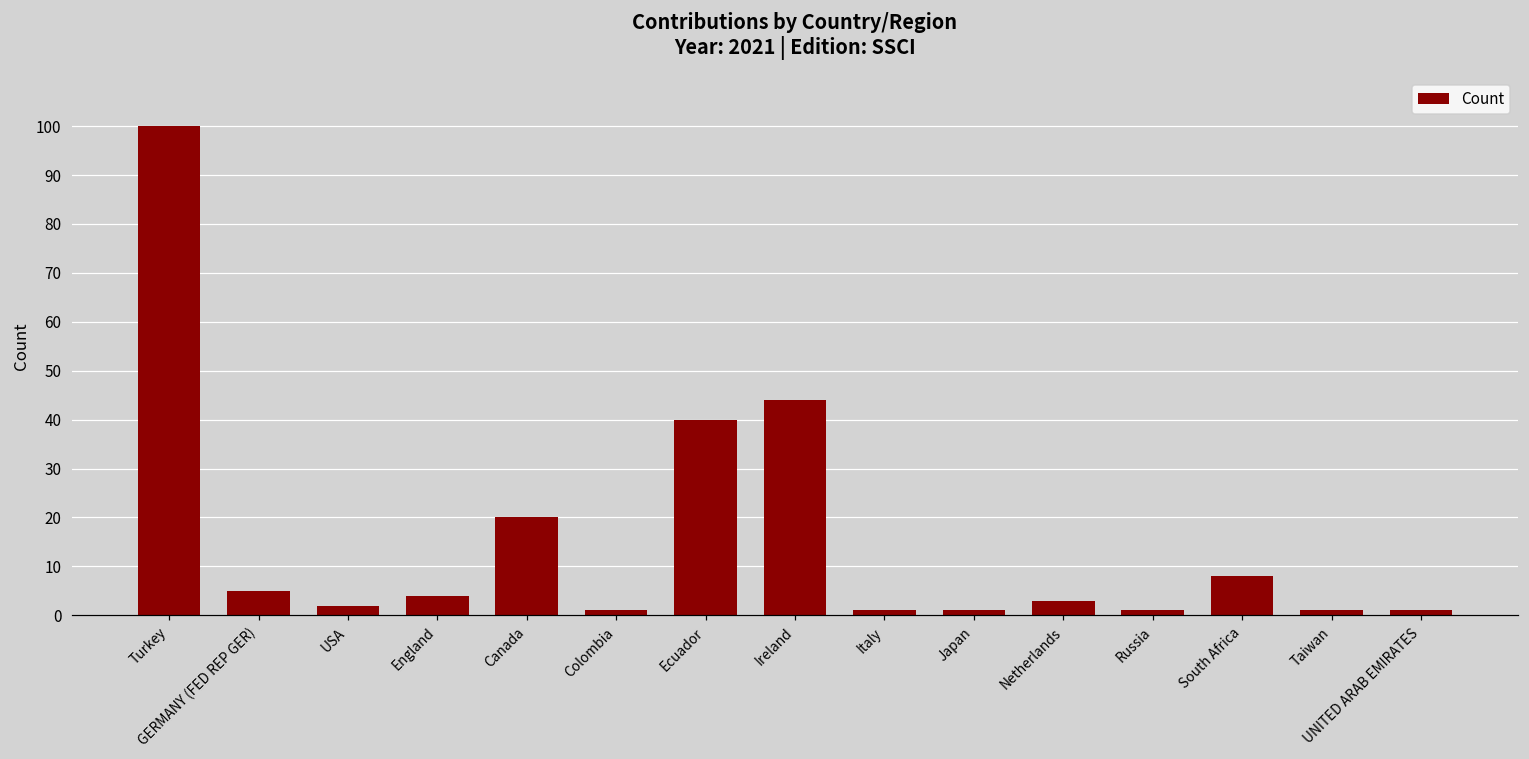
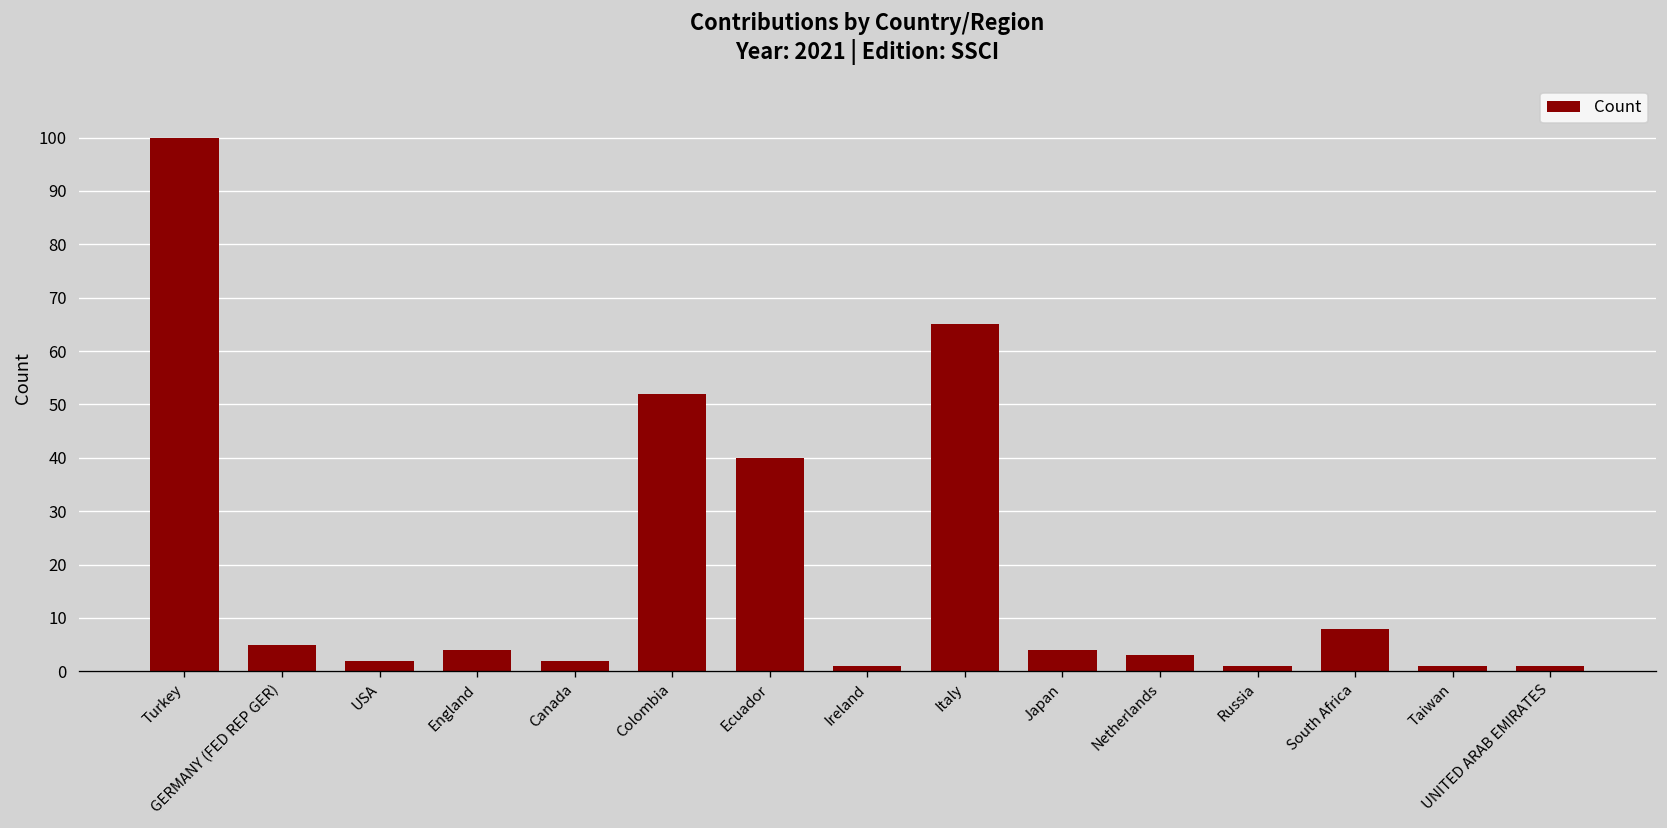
  {
    "Turkey": 100,
    "GERMANY (FED REP GER)": 5,
    "USA": 2,
    "England": 4,
-   "Canada": 20,
-   "Colombia": 1,
+   "Canada": 2,
+   "Colombia": 52,
    "Ecuador": 40,
-   "Ireland": 44,
-   "Italy": 1,
-   "Japan": 1,
+   "Ireland": 1,
+   "Italy": 65,
+   "Japan": 4,
    "Netherlands": 3,
    "Russia": 1,
    "South Africa": 8,
    "Taiwan": 1,
    "UNITED ARAB EMIRATES": 1
  }
